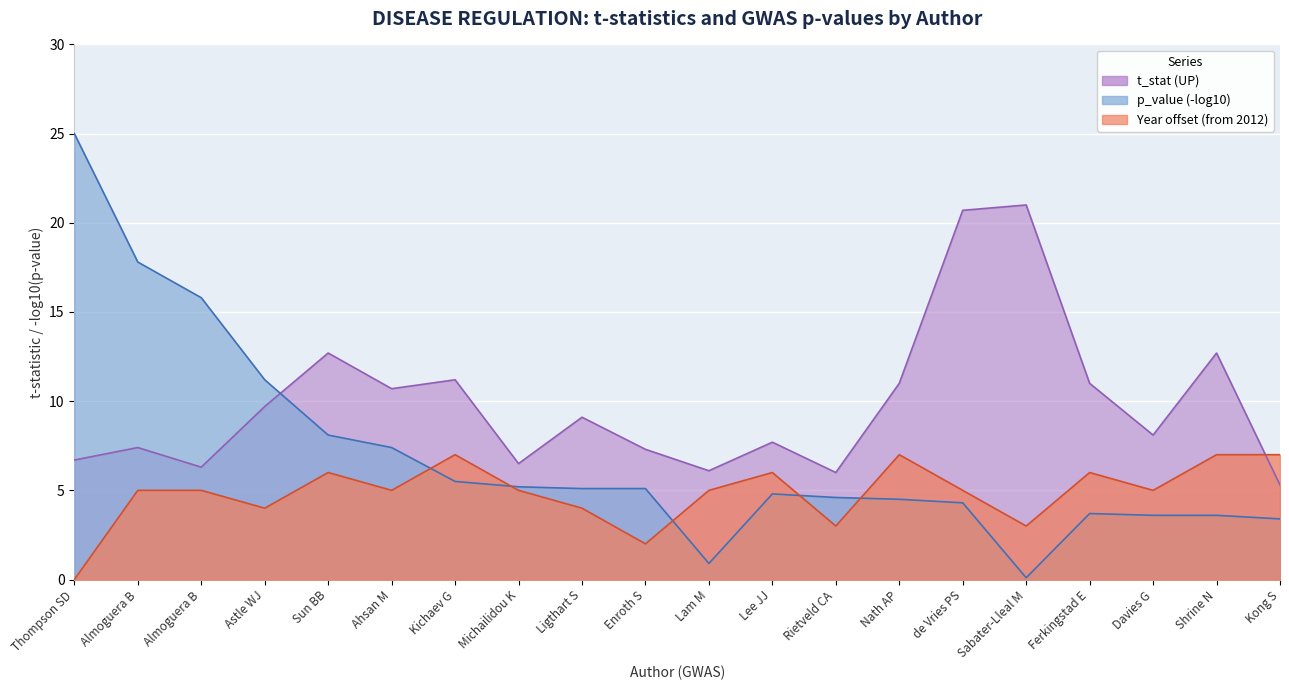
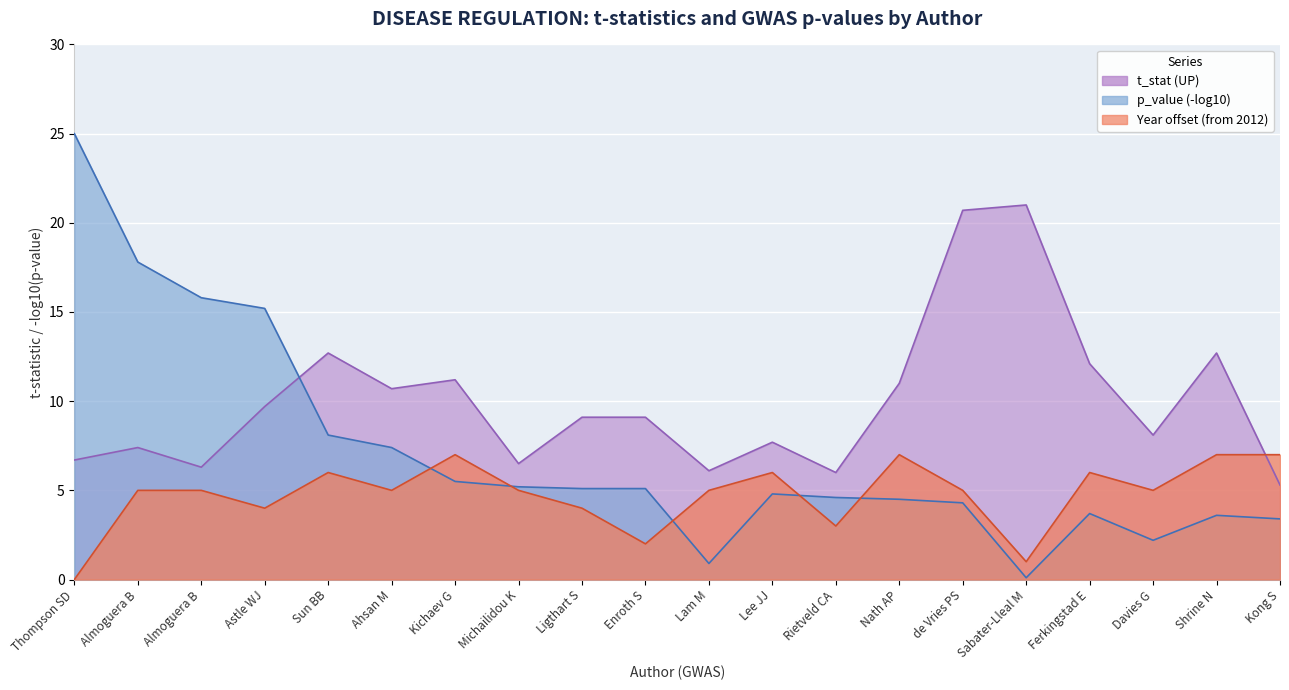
  {
    "t_stat (UP)": {
      "Thompson SD": 6.7,
      "Astle WJ": 9.7,
      "Sun BB": 12.7,
      "Ahsan M": 10.7,
      "Kichaev G": 11.2,
      "Michailidou K": 6.5,
      "Ligthart S": 9.1,
-     "Enroth S": 7.3,
+     "Enroth S": 9.1,
      "Lam M": 6.1,
      "Lee JJ": 7.7,
      "Rietveld CA": 6.0,
      "Nath AP": 11.0,
      "de Vries PS": 20.7,
      "Sabater-Lleal M": 21.0,
-     "Ferkingstad E": 11.0,
+     "Ferkingstad E": 12.1,
      "Davies G": 8.1,
      "Shrine N": 12.7,
      "Kong S": 5.3
    },
    "p_value (-log10)": {
      "Thompson SD": 25.0,
-     "Astle WJ": 11.2,
+     "Astle WJ": 15.2,
      "Sun BB": 8.1,
      "Ahsan M": 7.4,
      "Kichaev G": 5.5,
      "Michailidou K": 5.2,
      "Ligthart S": 5.1,
      "Enroth S": 5.1,
      "Lam M": 0.9,
      "Lee JJ": 4.8,
      "Rietveld CA": 4.6,
      "Nath AP": 4.5,
      "de Vries PS": 4.3,
      "Sabater-Lleal M": 0.1,
      "Ferkingstad E": 3.7,
-     "Davies G": 3.6,
+     "Davies G": 2.2,
      "Shrine N": 3.6,
      "Kong S": 3.4
    },
    "Year offset (from 2012)": {
      "Thompson SD": 0.0,
      "Astle WJ": 4.0,
      "Sun BB": 6.0,
      "Ahsan M": 5.0,
      "Kichaev G": 7.0,
      "Michailidou K": 5.0,
      "Ligthart S": 4.0,
      "Enroth S": 2.0,
      "Lam M": 5.0,
      "Lee JJ": 6.0,
      "Rietveld CA": 3.0,
      "Nath AP": 7.0,
      "de Vries PS": 5.0,
-     "Sabater-Lleal M": 3.0,
+     "Sabater-Lleal M": 1.0,
      "Ferkingstad E": 6.0,
      "Davies G": 5.0,
      "Shrine N": 7.0,
      "Kong S": 7.0
    }
  }
